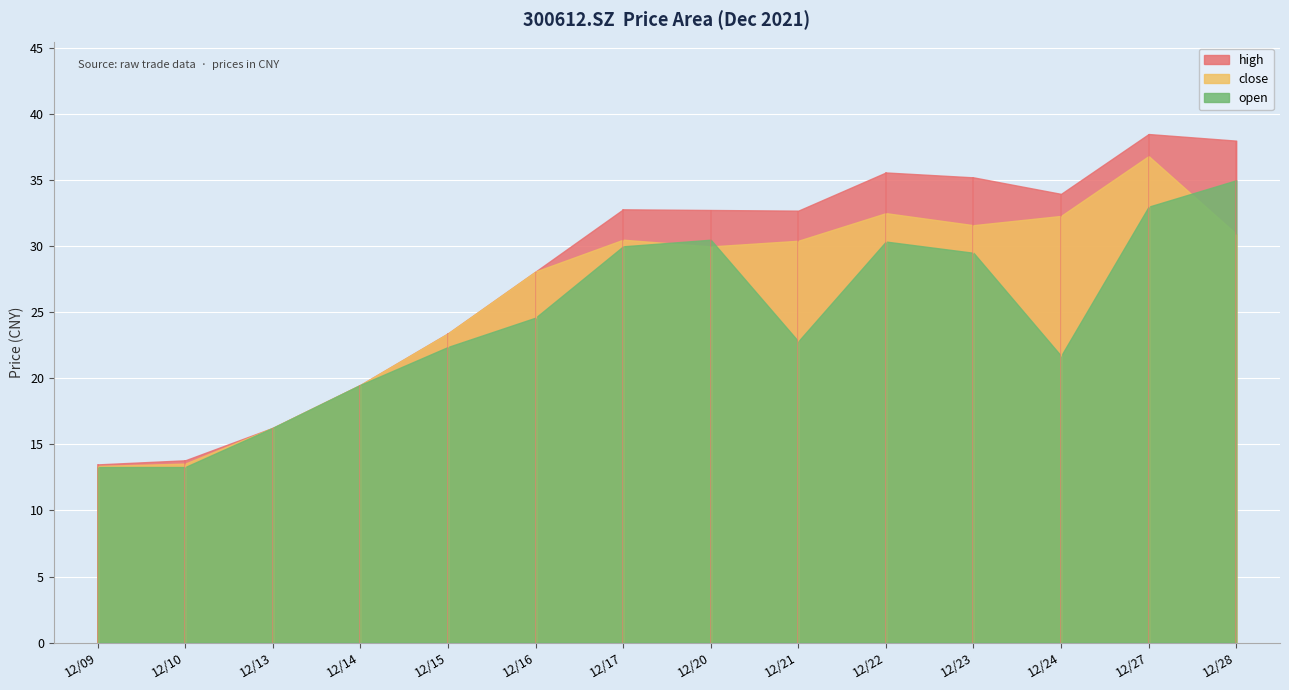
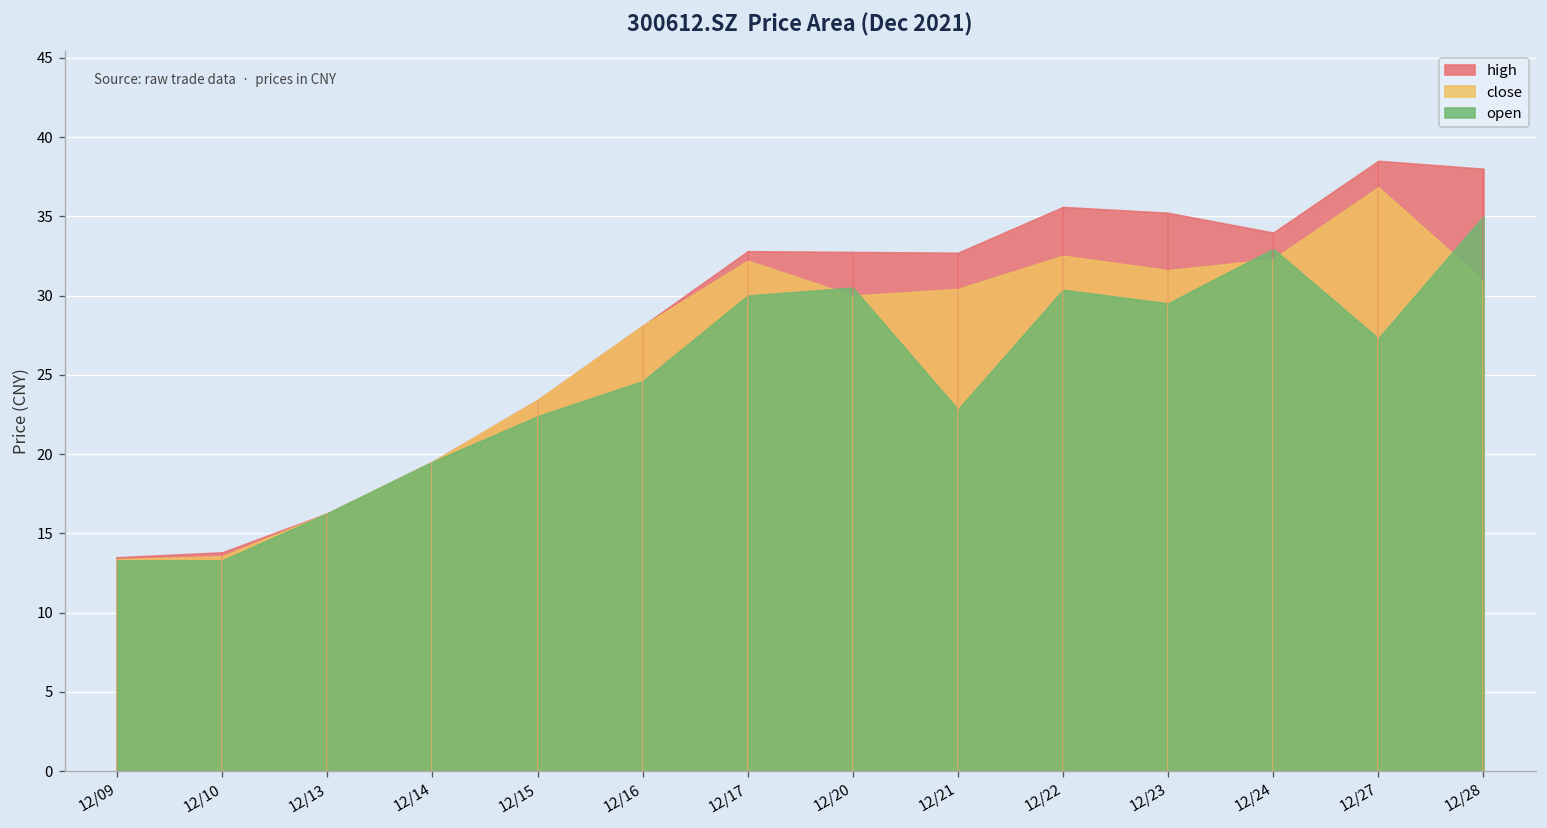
  {
    "high": {
      "12/10": 13.8,
      "12/17": 32.8,
      "12/20": 32.8,
      "12/21": 32.7,
      "12/22": 35.6,
      "12/23": 35.2,
      "12/24": 34.0,
      "12/27": 38.5,
      "12/28": 38.0
    },
    "close": {
      "12/10": 13.6,
-     "12/17": 30.5,
+     "12/17": 32.2,
      "12/20": 30.0,
      "12/21": 30.4,
      "12/22": 32.5,
      "12/23": 31.6,
      "12/24": 32.3,
      "12/27": 36.8,
      "12/28": 30.9
    },
    "open": {
      "12/10": 13.3,
      "12/15": 22.4,
      "12/16": 24.6,
      "12/17": 30.0,
      "12/20": 30.5,
      "12/21": 22.8,
      "12/22": 30.4,
      "12/23": 29.5,
-     "12/24": 21.7,
-     "12/27": 33.0,
+     "12/24": 32.9,
+     "12/27": 27.3,
      "12/28": 35.0
    }
  }
